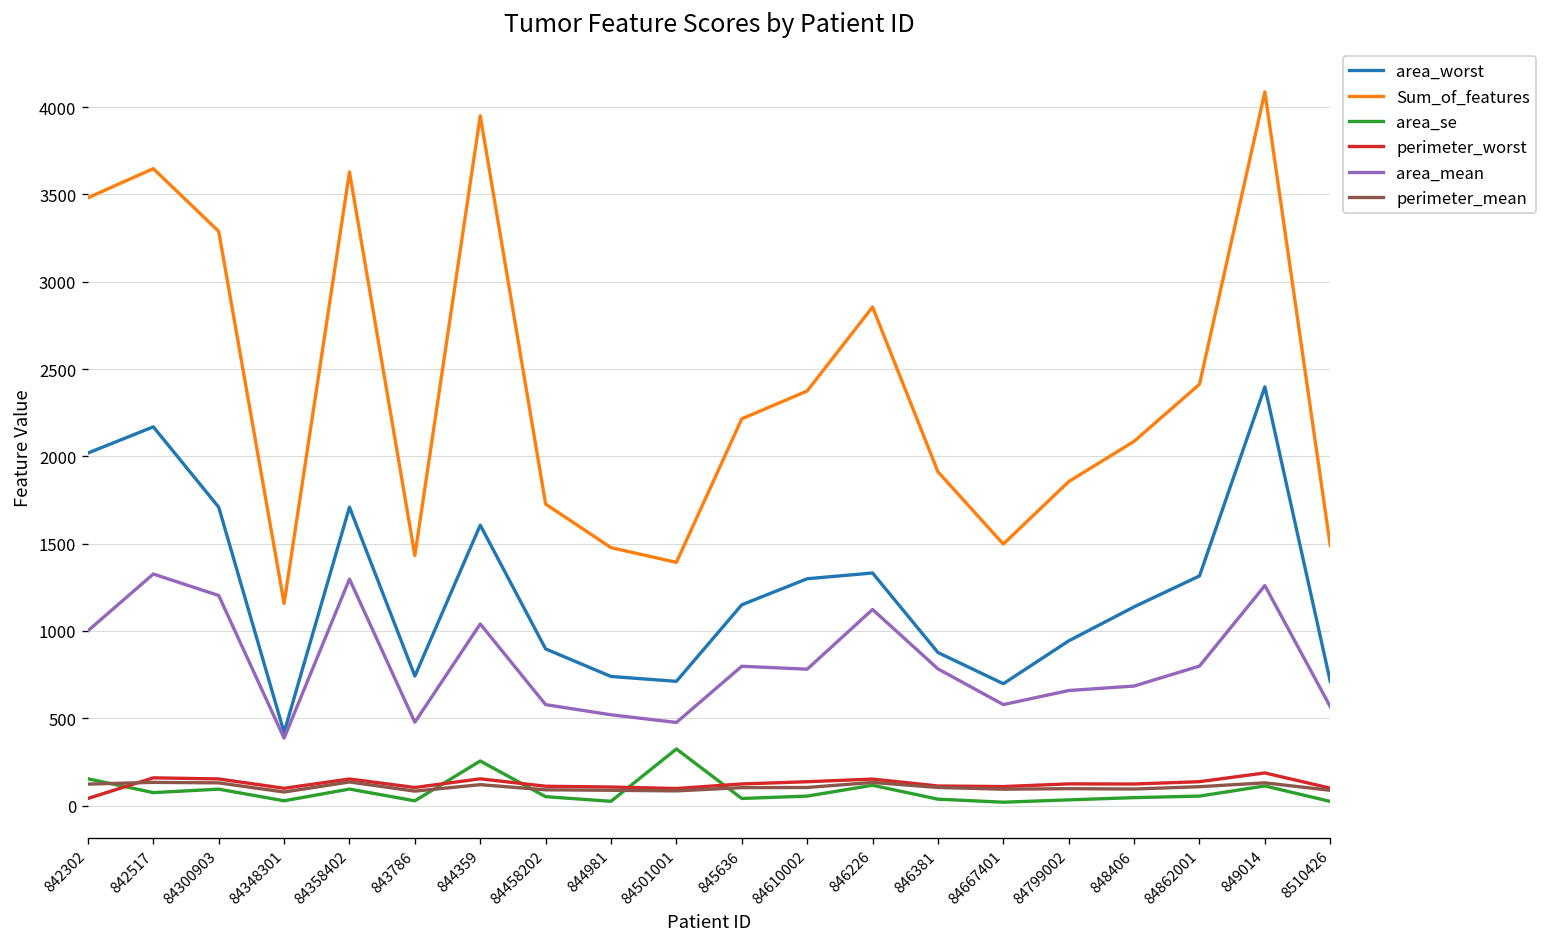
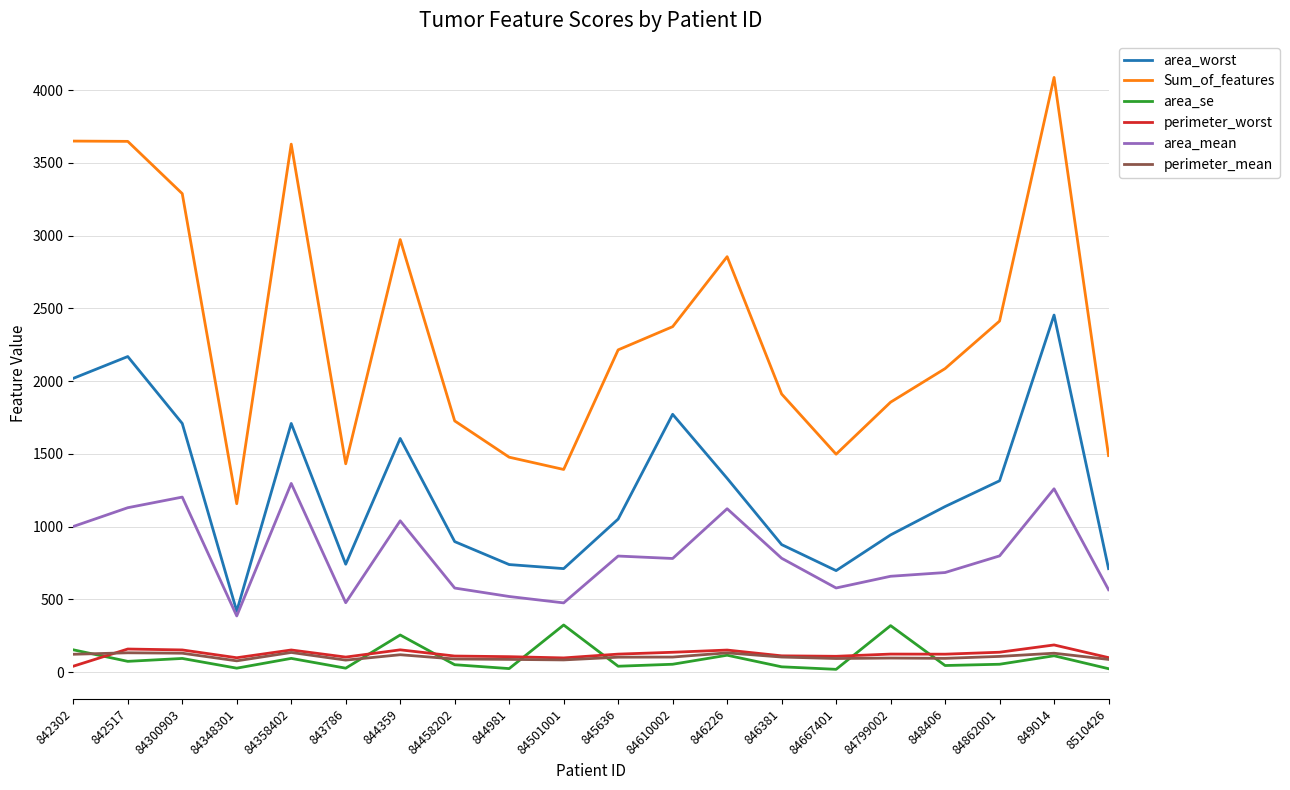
  {
    "area_worst": {
      "842302": 2020,
      "842517": 2170,
      "84300903": 1710,
      "84348301": 420,
      "84358402": 1710,
      "843786": 740,
      "844359": 1610,
      "84458202": 900,
      "844981": 740,
      "84501001": 710,
-     "845636": 1150,
-     "84610002": 1300,
+     "845636": 1050,
+     "84610002": 1770,
      "846226": 1330,
      "846381": 880,
      "84667401": 700,
      "84799002": 940,
      "848406": 1140,
      "84862001": 1320,
-     "849014": 2400,
+     "849014": 2450,
      "8510426": 710
    },
    "Sum_of_features": {
-     "842302": 3480,
+     "842302": 3650,
      "842517": 3650,
      "84300903": 3290,
      "84348301": 1160,
      "84358402": 3630,
      "843786": 1430,
-     "844359": 3950,
+     "844359": 2970,
      "84458202": 1730,
      "844981": 1480,
      "84501001": 1390,
      "845636": 2210,
      "84610002": 2370,
      "846226": 2860,
      "846381": 1910,
      "84667401": 1500,
      "84799002": 1860,
      "848406": 2090,
      "84862001": 2410,
      "849014": 4090,
      "8510426": 1490
    },
    "area_se": {
      "842302": 150,
      "842517": 70,
      "84300903": 90,
      "84348301": 30,
      "84358402": 90,
      "843786": 30,
      "844359": 260,
      "84458202": 50,
      "844981": 20,
      "84501001": 320,
      "845636": 40,
      "84610002": 50,
      "846381": 40,
      "84667401": 20,
-     "84799002": 30,
+     "84799002": 320,
      "848406": 50,
      "84862001": 50,
      "849014": 110,
      "8510426": 20
    },
    "perimeter_worst": {
      "842302": 40,
      "842517": 160,
      "84300903": 150,
      "84348301": 100,
      "843786": 100,
      "844359": 150,
      "84458202": 110,
      "844981": 110,
      "845636": 120,
      "84610002": 140,
      "846226": 150,
      "84799002": 120,
      "848406": 120,
      "84862001": 140,
      "849014": 190
    },
    "area_mean": {
      "842302": 1000,
-     "842517": 1330,
+     "842517": 1130,
      "84300903": 1200,
      "84348301": 390,
      "84358402": 1300,
      "843786": 480,
      "844359": 1040,
      "84458202": 580,
      "844981": 520,
      "84501001": 480,
      "845636": 800,
      "84610002": 780,
      "846226": 1120,
      "846381": 780,
      "84667401": 580,
      "84799002": 660,
      "848406": 680,
      "84862001": 800,
      "849014": 1260,
      "8510426": 570
    },
    "perimeter_mean": {
      "842302": 120,
      "842517": 130,
      "84300903": 130,
      "84348301": 80,
      "843786": 80,
      "844359": 120,
      "84458202": 90,
      "844981": 90,
      "845636": 100,
      "84610002": 100,
      "84799002": 100,
      "848406": 90,
      "84862001": 110,
      "849014": 130
    }
  }
